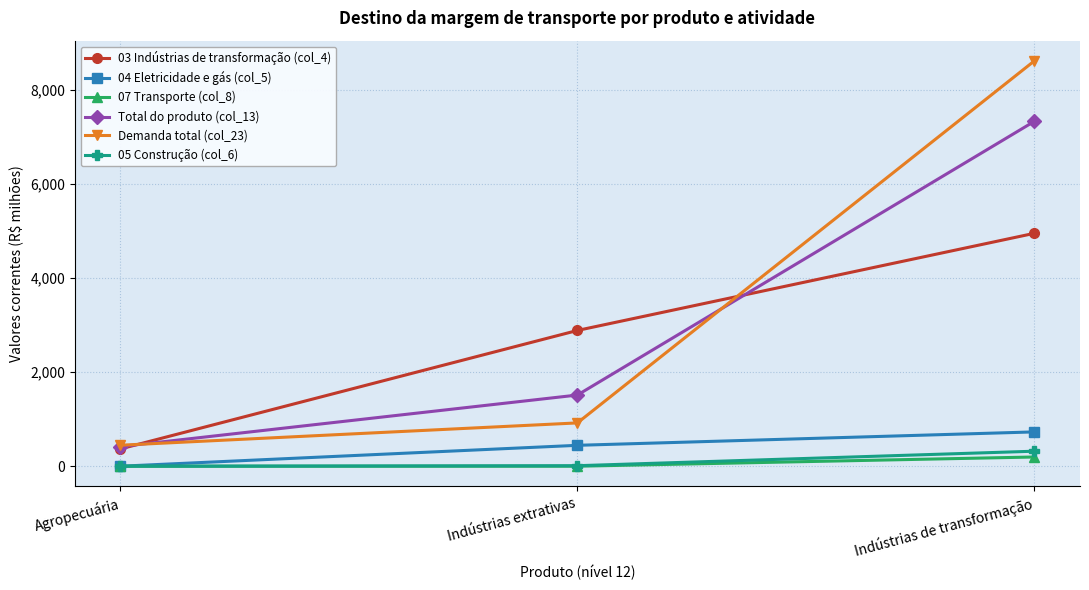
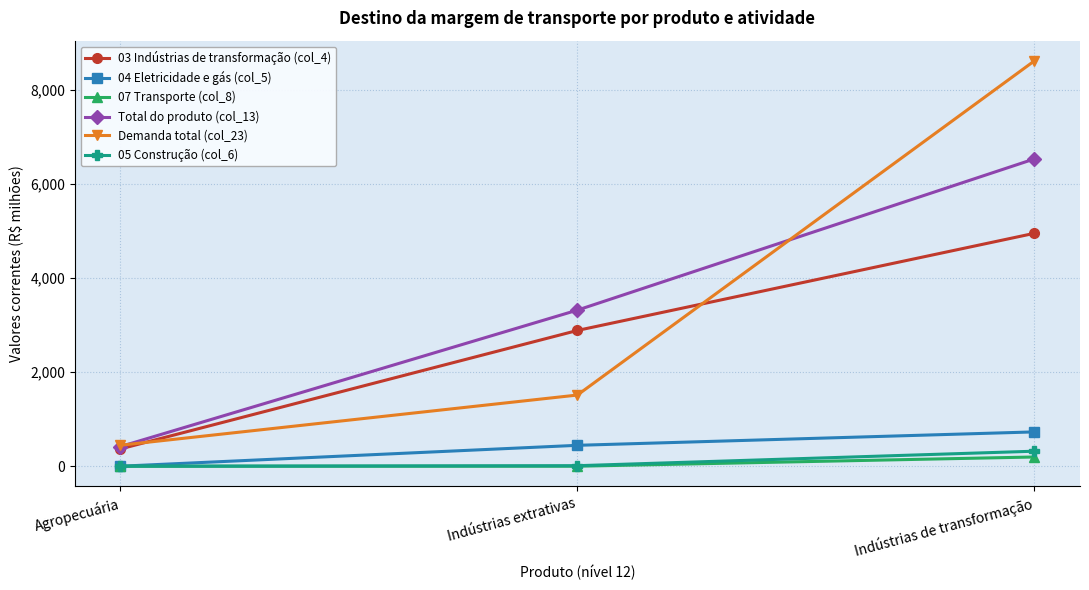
  {
    "03 Indústrias de transformação (col_4)": {
      "Indústrias extrativas": "2,900",
      "Indústrias de transformação": "4,900"
    },
    "04 Eletricidade e gás (col_5)": {
      "Indústrias extrativas": "400",
      "Indústrias de transformação": "700"
    },
    "Total do produto (col_13)": {
-     "Indústrias extrativas": "1,500",
-     "Indústrias de transformação": "7,300"
+     "Indústrias extrativas": "3,300",
+     "Indústrias de transformação": "6,500"
    },
    "Demanda total (col_23)": {
-     "Indústrias extrativas": "900",
+     "Indústrias extrativas": "1,500",
      "Indústrias de transformação": "8,600"
    }
  }
